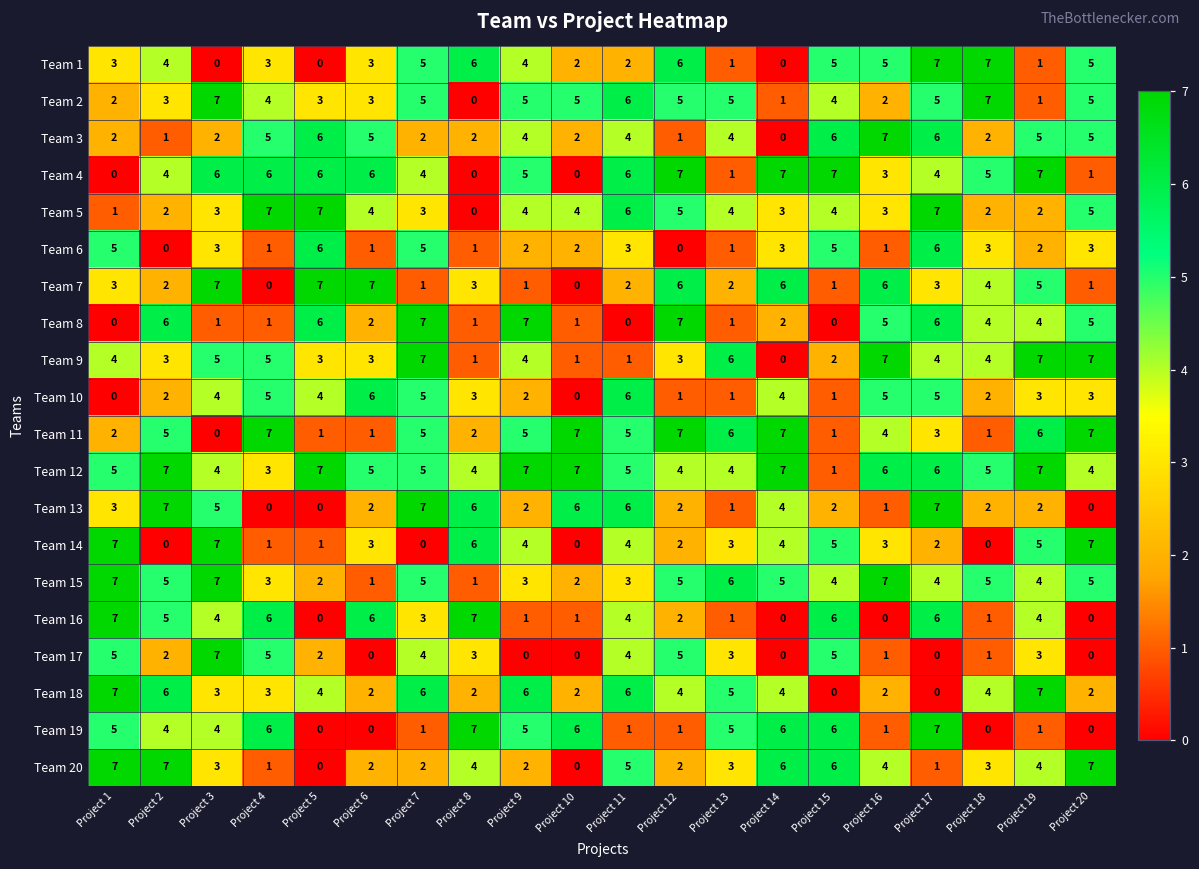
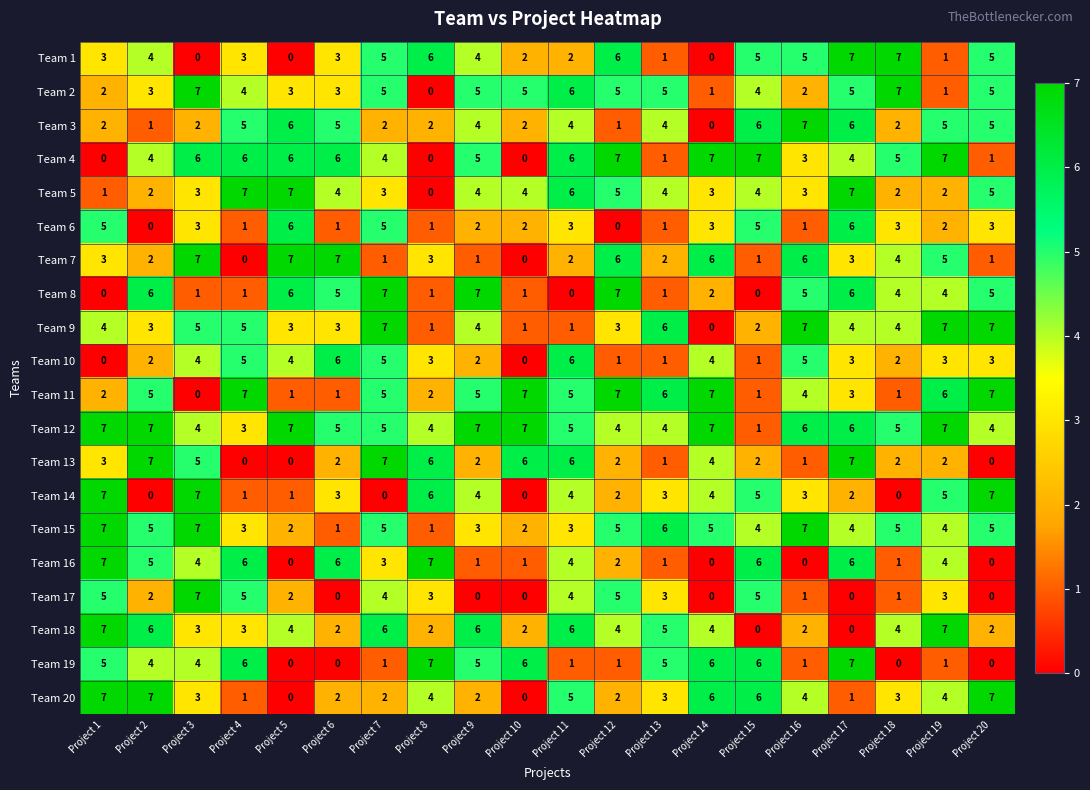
  {
    "Team 8": {
      "Project 1": 0,
      "Project 2": 6,
      "Project 3": 1,
      "Project 4": 1,
      "Project 5": 6,
-     "Project 6": 2,
+     "Project 6": 5,
      "Project 7": 7,
      "Project 8": 1,
      "Project 9": 7,
      "Project 10": 1,
      "Project 11": 0,
      "Project 12": 7,
      "Project 13": 1,
      "Project 14": 2,
      "Project 15": 0,
      "Project 16": 5,
      "Project 17": 6,
      "Project 18": 4,
      "Project 19": 4,
      "Project 20": 5
    },
    "Team 10": {
      "Project 1": 0,
      "Project 2": 2,
      "Project 3": 4,
      "Project 4": 5,
      "Project 5": 4,
      "Project 6": 6,
      "Project 7": 5,
      "Project 8": 3,
      "Project 9": 2,
      "Project 10": 0,
      "Project 11": 6,
      "Project 12": 1,
      "Project 13": 1,
      "Project 14": 4,
      "Project 15": 1,
      "Project 16": 5,
-     "Project 17": 5,
+     "Project 17": 3,
      "Project 18": 2,
      "Project 19": 3,
      "Project 20": 3
    },
    "Team 12": {
-     "Project 1": 5,
+     "Project 1": 7,
      "Project 2": 7,
      "Project 3": 4,
      "Project 4": 3,
      "Project 5": 7,
      "Project 6": 5,
      "Project 7": 5,
      "Project 8": 4,
      "Project 9": 7,
      "Project 10": 7,
      "Project 11": 5,
      "Project 12": 4,
      "Project 13": 4,
      "Project 14": 7,
      "Project 15": 1,
      "Project 16": 6,
      "Project 17": 6,
      "Project 18": 5,
      "Project 19": 7,
      "Project 20": 4
    }
  }
